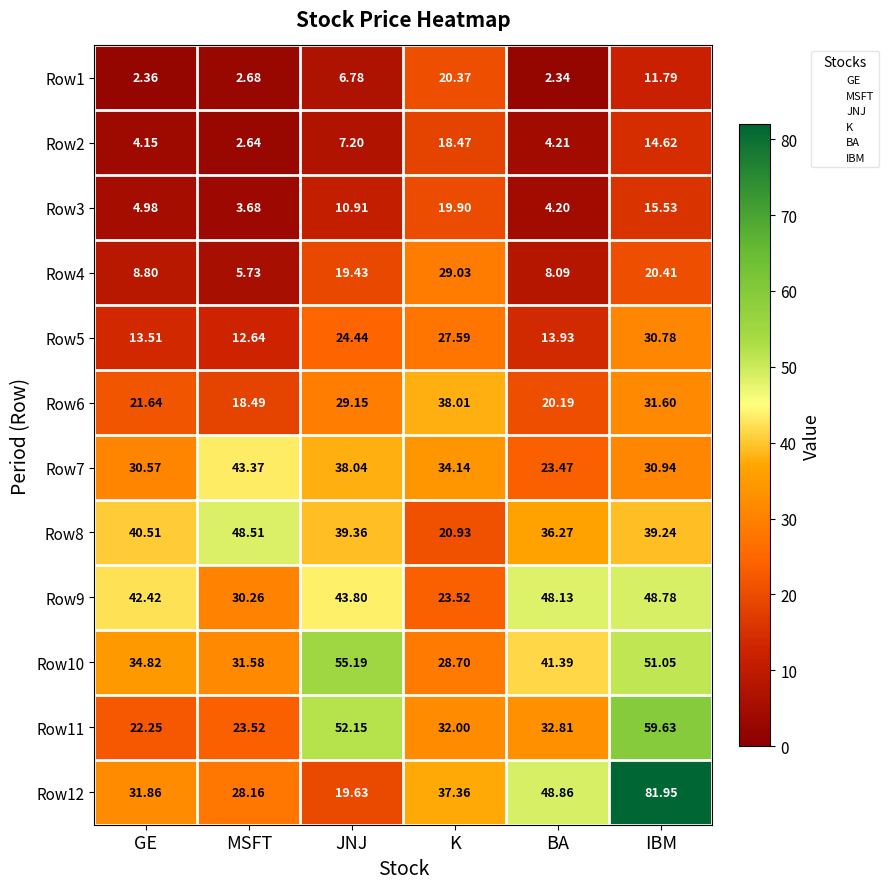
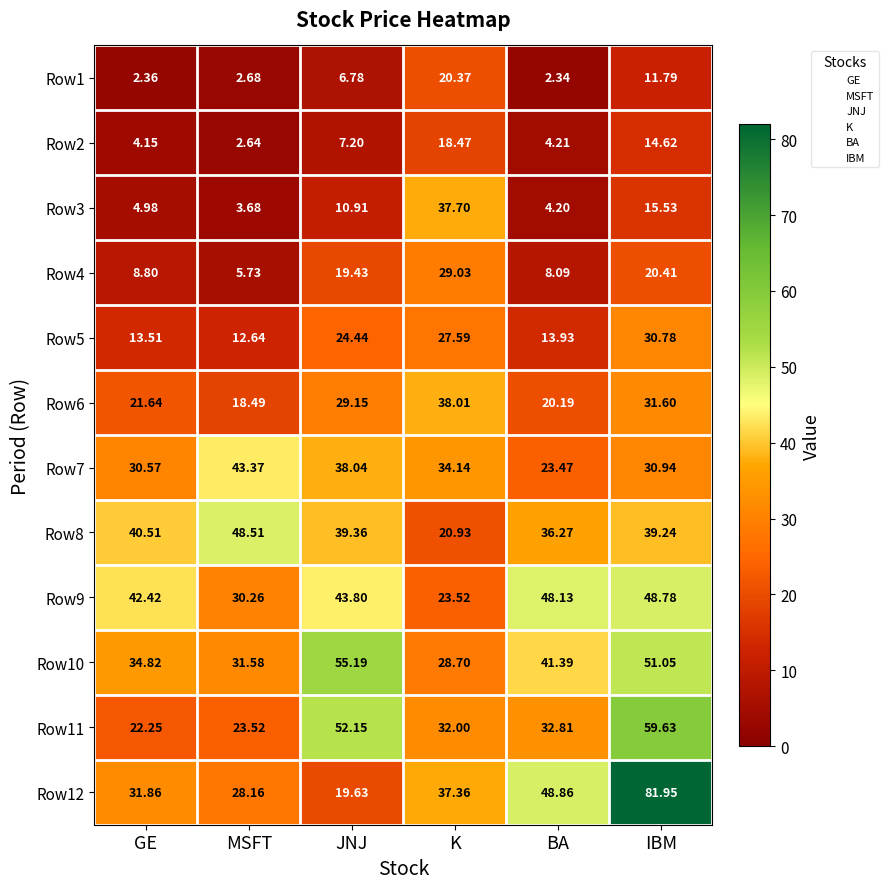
  {
    "Row1": {
      "GE": 2.36,
      "MSFT": 2.68,
      "JNJ": 6.78,
      "K": 20.37,
      "BA": 2.34,
      "IBM": 11.79
    },
    "Row2": {
      "GE": 4.15,
      "MSFT": 2.64,
      "JNJ": 7.20,
      "K": 18.47,
      "BA": 4.21,
      "IBM": 14.62
    },
    "Row3": {
      "GE": 4.98,
      "MSFT": 3.68,
      "JNJ": 10.91,
-     "K": 19.90,
+     "K": 37.70,
      "BA": 4.20,
      "IBM": 15.53
    },
    "Row4": {
      "GE": 8.80,
      "MSFT": 5.73,
      "JNJ": 19.43,
      "K": 29.03,
      "BA": 8.09,
      "IBM": 20.41
    },
    "Row5": {
      "GE": 13.51,
      "MSFT": 12.64,
      "JNJ": 24.44,
      "K": 27.59,
      "BA": 13.93,
      "IBM": 30.78
    },
    "Row6": {
      "GE": 21.64,
      "MSFT": 18.49,
      "JNJ": 29.15,
      "K": 38.01,
      "BA": 20.19,
      "IBM": 31.60
    },
    "Row7": {
      "GE": 30.57,
      "MSFT": 43.37,
      "JNJ": 38.04,
      "K": 34.14,
      "BA": 23.47,
      "IBM": 30.94
    },
    "Row8": {
      "GE": 40.51,
      "MSFT": 48.51,
      "JNJ": 39.36,
      "K": 20.93,
      "BA": 36.27,
      "IBM": 39.24
    },
    "Row9": {
      "GE": 42.42,
      "MSFT": 30.26,
      "JNJ": 43.80,
      "K": 23.52,
      "BA": 48.13,
      "IBM": 48.78
    },
    "Row10": {
      "GE": 34.82,
      "MSFT": 31.58,
      "JNJ": 55.19,
      "K": 28.70,
      "BA": 41.39,
      "IBM": 51.05
    },
    "Row11": {
      "GE": 22.25,
      "MSFT": 23.52,
      "JNJ": 52.15,
      "K": 32.00,
      "BA": 32.81,
      "IBM": 59.63
    },
    "Row12": {
      "GE": 31.86,
      "MSFT": 28.16,
      "JNJ": 19.63,
      "K": 37.36,
      "BA": 48.86,
      "IBM": 81.95
    }
  }
